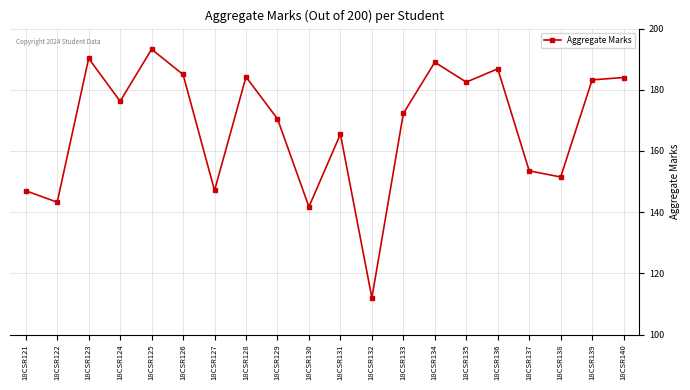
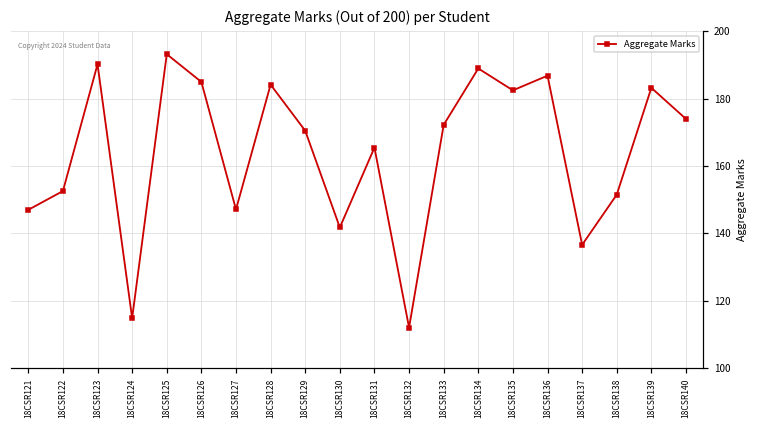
  {
    "18CSR121": 147,
-   "18CSR122": 143,
-   "18CSR124": 176,
+   "18CSR122": 153,
+   "18CSR124": 115,
    "18CSR125": 193,
    "18CSR126": 185,
    "18CSR127": 147,
    "18CSR128": 184,
    "18CSR129": 171,
    "18CSR130": 142,
    "18CSR131": 166,
    "18CSR132": 112,
    "18CSR133": 172,
    "18CSR134": 189,
    "18CSR135": 183,
    "18CSR136": 187,
-   "18CSR137": 154,
+   "18CSR137": 137,
    "18CSR138": 152,
    "18CSR139": 183,
-   "18CSR140": 184
+   "18CSR140": 174
  }
